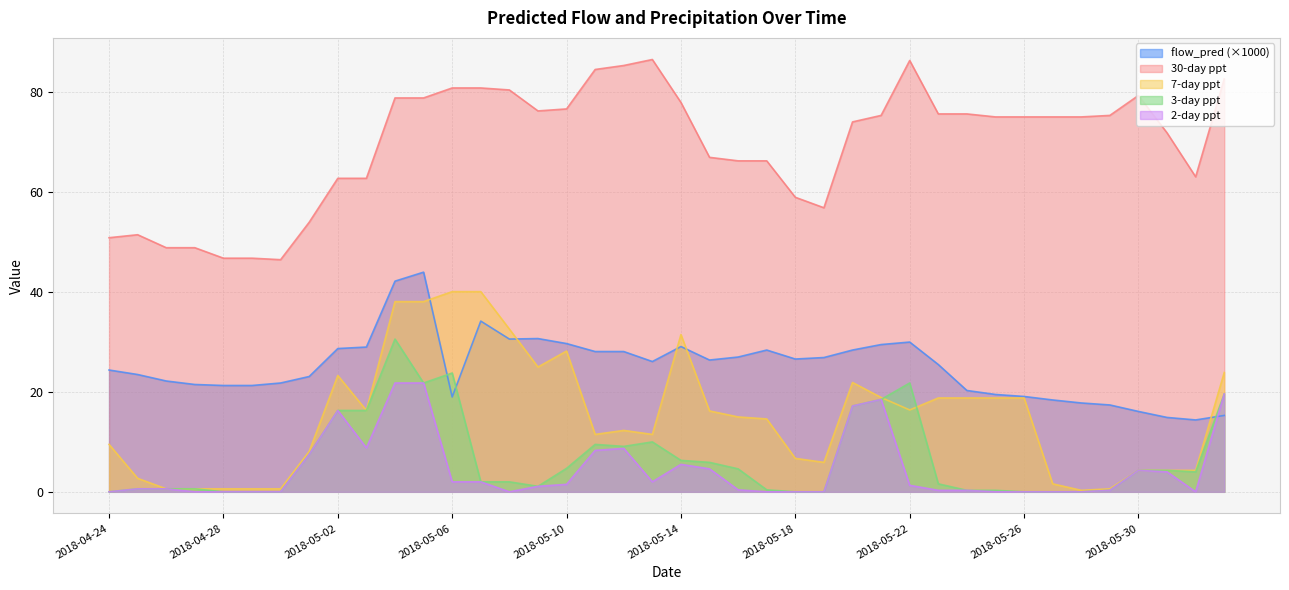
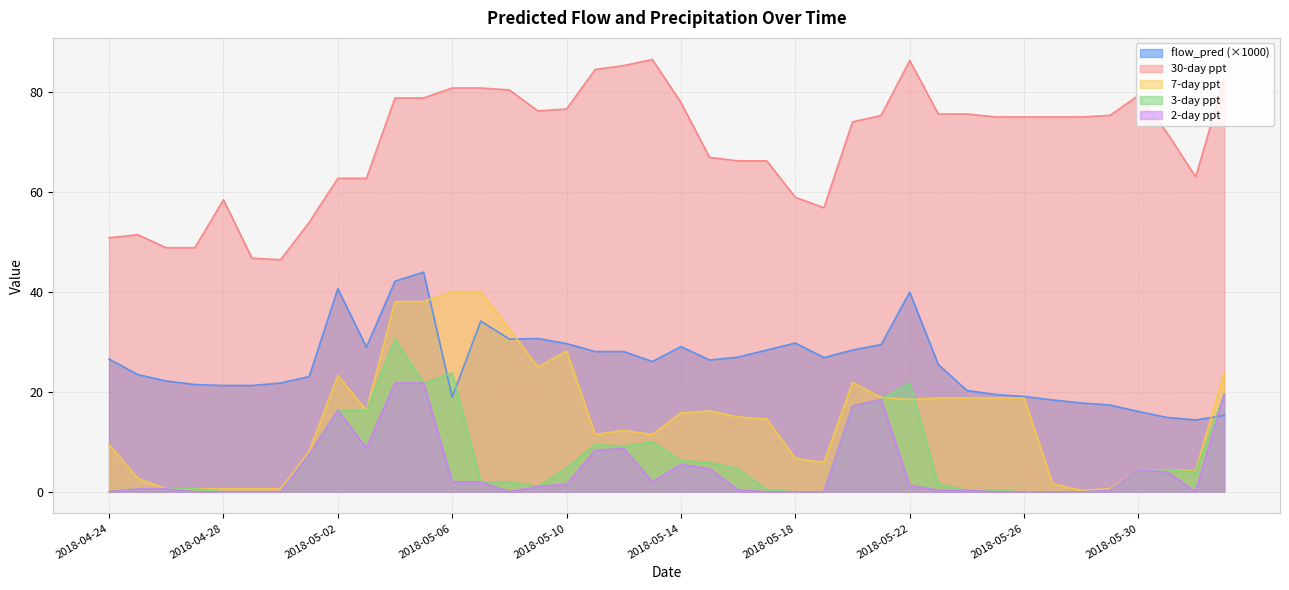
  {
    "flow_pred (×1000)": {
-     "2018-04-24": 24,
+     "2018-04-24": 27,
      "2018-04-28": 21,
-     "2018-05-02": 29,
+     "2018-05-02": 41,
      "2018-05-06": 19,
      "2018-05-10": 30,
      "2018-05-14": 29,
-     "2018-05-18": 27,
-     "2018-05-22": 30,
+     "2018-05-18": 30,
+     "2018-05-22": 40,
      "2018-05-30": 16
    },
    "30-day ppt": {
      "2018-04-24": 51,
-     "2018-04-28": 47,
+     "2018-04-28": 59,
      "2018-05-02": 63,
      "2018-05-06": 81,
      "2018-05-10": 77,
      "2018-05-14": 78,
      "2018-05-18": 59,
      "2018-05-22": 86,
      "2018-05-26": 75
    },
    "7-day ppt": {
      "2018-04-24": 10,
      "2018-04-28": 1,
      "2018-05-02": 23,
      "2018-05-06": 40,
      "2018-05-10": 28,
-     "2018-05-14": 32,
+     "2018-05-14": 16,
      "2018-05-18": 7,
-     "2018-05-22": 16
+     "2018-05-22": 19
    },
    "3-day ppt": {
      "2018-05-06": 24,
      "2018-05-10": 5,
      "2018-05-14": 6,
      "2018-05-22": 22
    },
    "2-day ppt": {
      "2018-05-06": 2,
      "2018-05-10": 2,
      "2018-05-14": 6,
      "2018-05-22": 1
    }
  }
